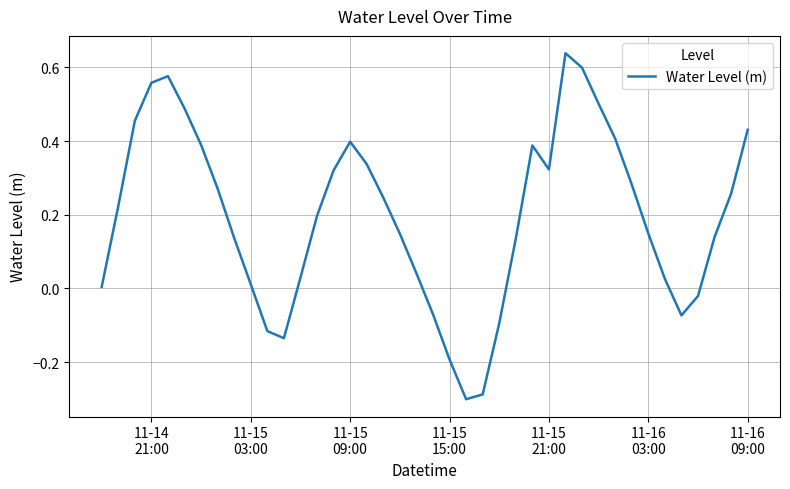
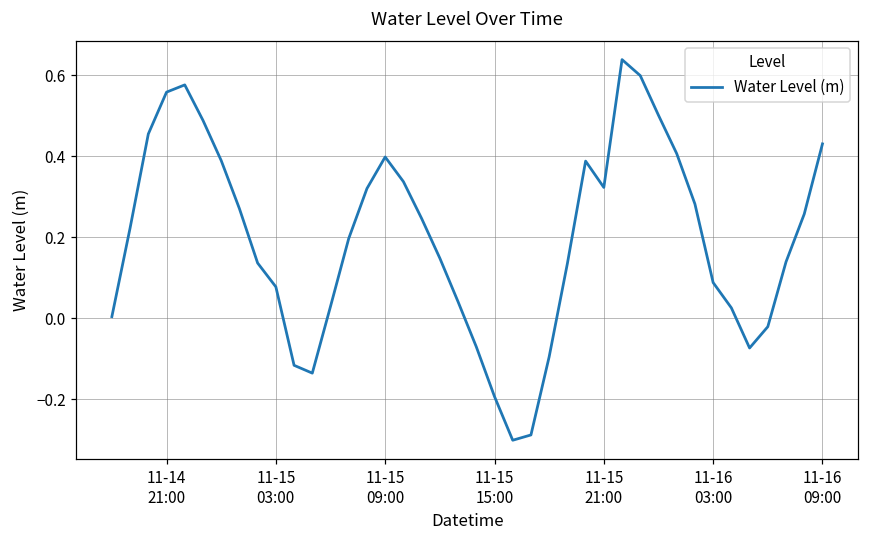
  {
    "11-14 21:00": 0.56,
-   "11-15 03:00": 0.01,
+   "11-15 03:00": 0.08,
    "11-15 09:00": 0.40,
    "11-15 15:00": -0.19,
    "11-15 21:00": 0.32,
-   "11-16 03:00": 0.15,
+   "11-16 03:00": 0.09,
    "11-16 09:00": 0.43
  }
